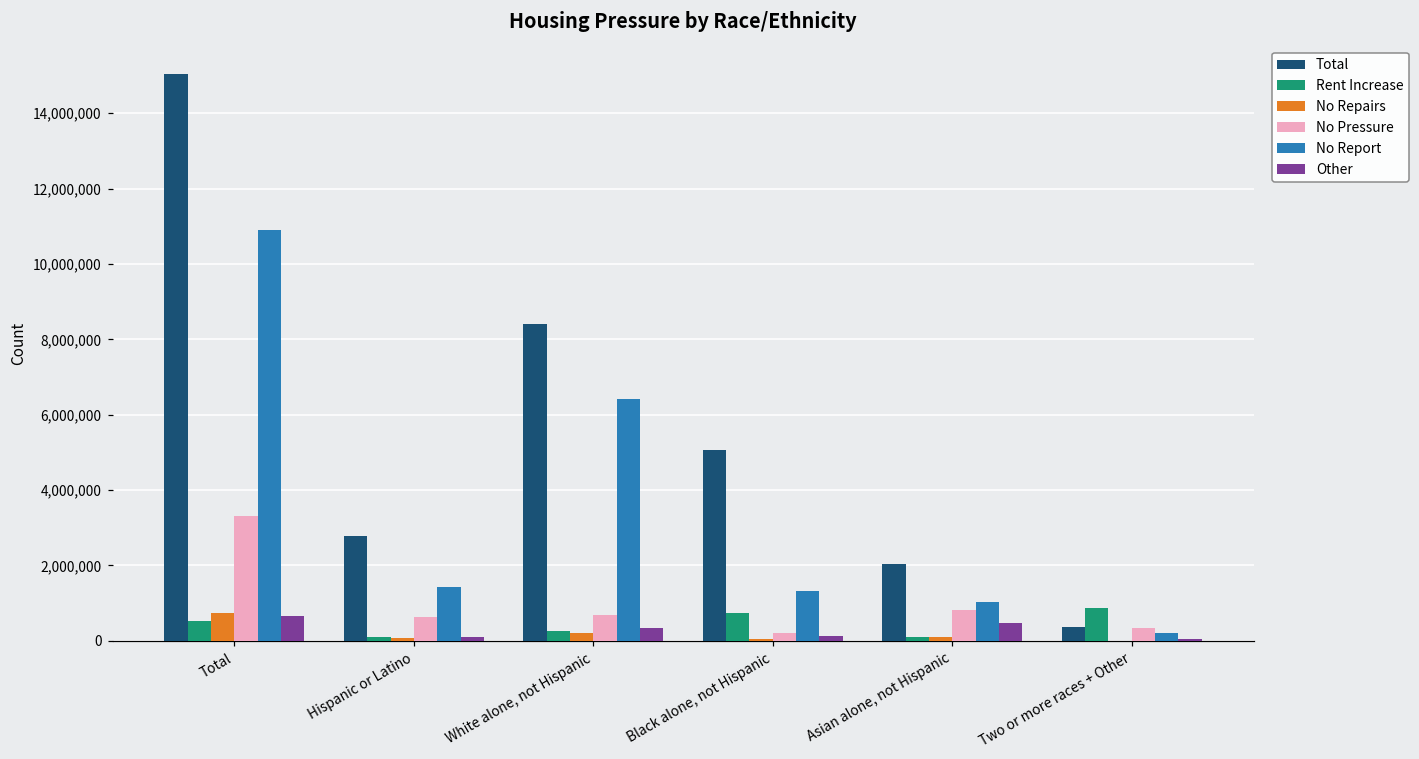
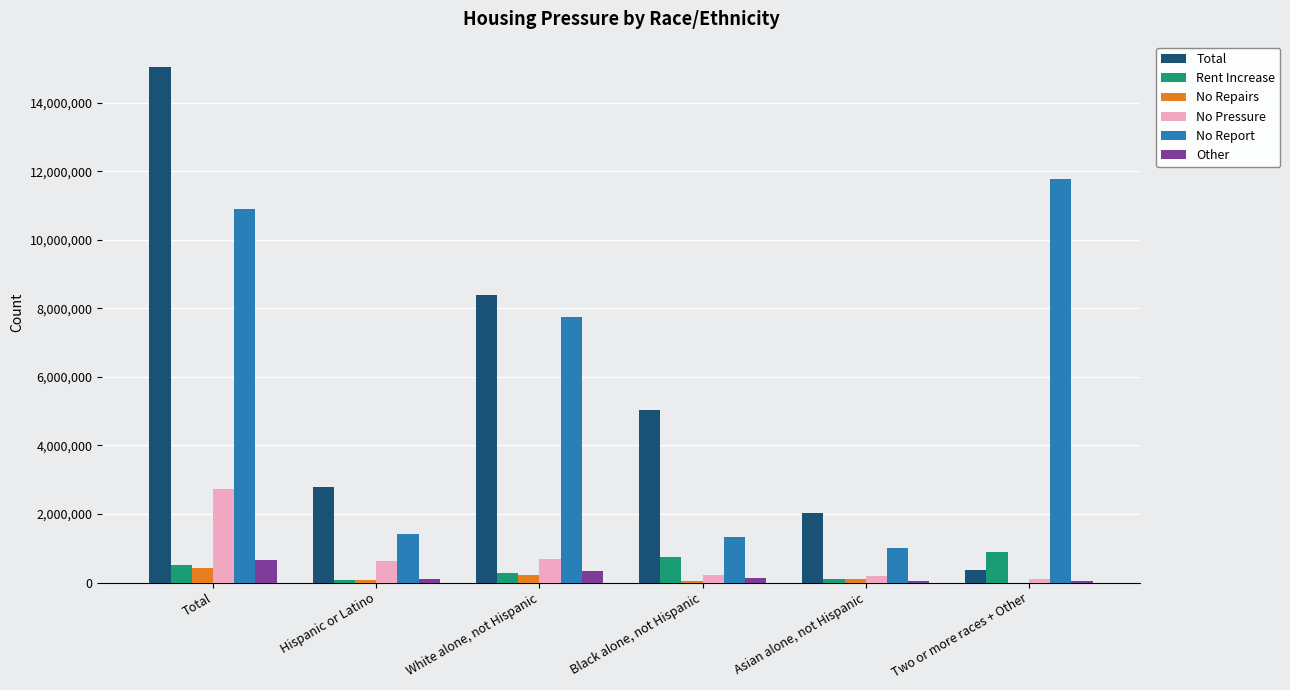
  {
    "Total": {
      "Total": "15,000,000",
      "Hispanic or Latino": "2,800,000",
      "White alone, not Hispanic": "8,400,000",
      "Black alone, not Hispanic": "5,000,000",
      "Asian alone, not Hispanic": "2,000,000",
      "Two or more races + Other": "400,000"
    },
    "Rent Increase": {
      "Total": "500,000",
      "Hispanic or Latino": "100,000",
      "White alone, not Hispanic": "300,000",
      "Black alone, not Hispanic": "700,000",
      "Asian alone, not Hispanic": "100,000",
      "Two or more races + Other": "900,000"
    },
    "No Repairs": {
-     "Total": "700,000",
+     "Total": "400,000",
      "Hispanic or Latino": "100,000",
      "White alone, not Hispanic": "200,000",
      "Asian alone, not Hispanic": "100,000",
      "Two or more races + Other": "0"
    },
    "No Pressure": {
-     "Total": "3,300,000",
+     "Total": "2,700,000",
      "Hispanic or Latino": "600,000",
      "White alone, not Hispanic": "700,000",
      "Black alone, not Hispanic": "200,000",
-     "Asian alone, not Hispanic": "800,000",
-     "Two or more races + Other": "300,000"
+     "Asian alone, not Hispanic": "200,000",
+     "Two or more races + Other": "100,000"
    },
    "No Report": {
      "Total": "10,900,000",
      "Hispanic or Latino": "1,400,000",
-     "White alone, not Hispanic": "6,400,000",
+     "White alone, not Hispanic": "7,700,000",
      "Black alone, not Hispanic": "1,300,000",
      "Asian alone, not Hispanic": "1,000,000",
-     "Two or more races + Other": "200,000"
+     "Two or more races + Other": "11,800,000"
    },
    "Other": {
      "Total": "700,000",
      "Hispanic or Latino": "100,000",
      "White alone, not Hispanic": "300,000",
      "Black alone, not Hispanic": "100,000",
-     "Asian alone, not Hispanic": "500,000"
+     "Asian alone, not Hispanic": "0"
    }
  }
